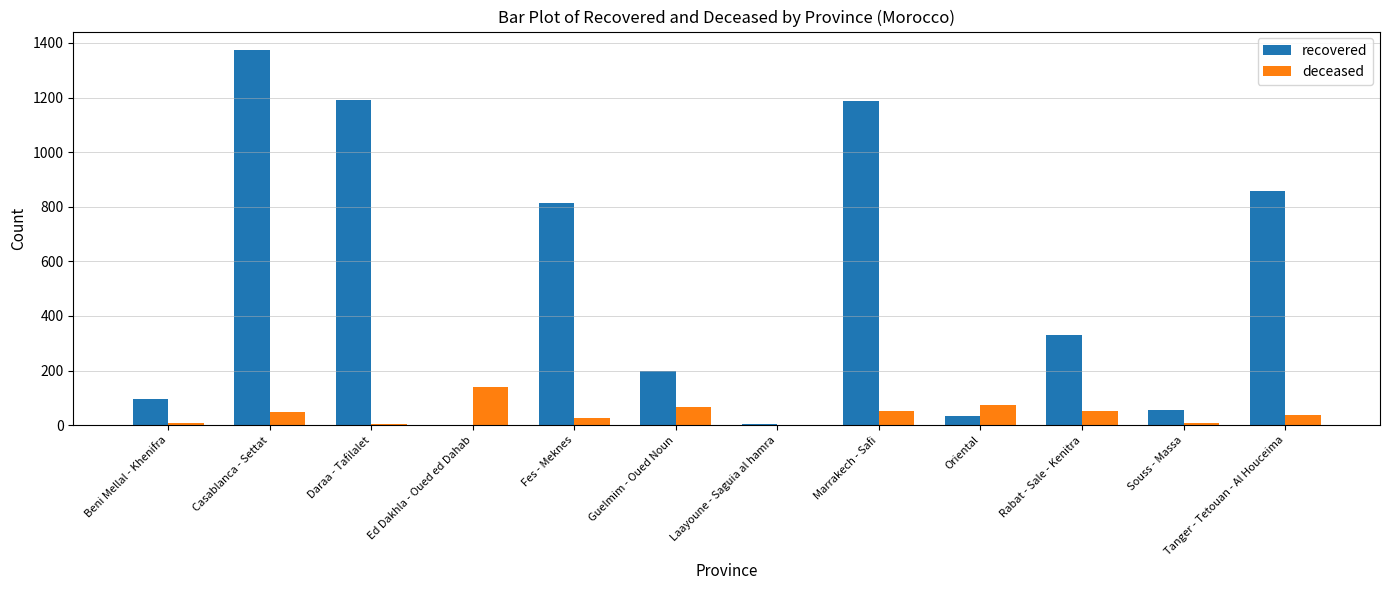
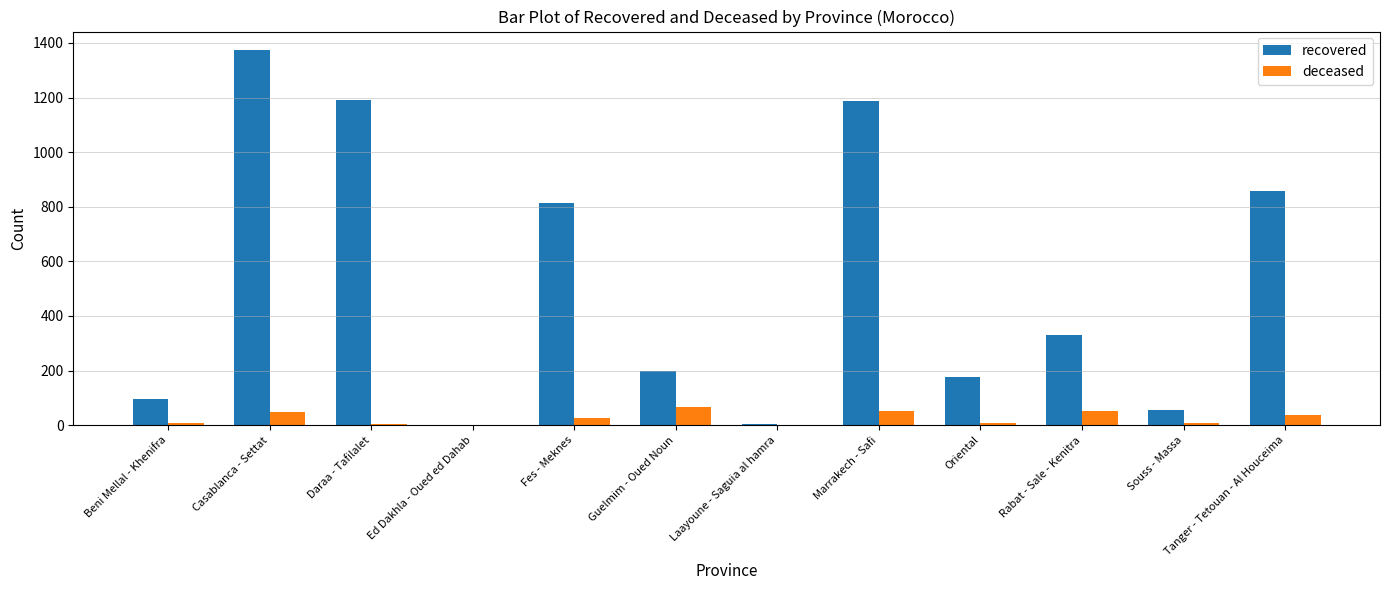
  {
    "recovered": {
      "Beni Mellal - Khenifra": 100,
      "Casablanca - Settat": 1370,
      "Daraa - Tafilalet": 1190,
      "Fes - Meknes": 810,
      "Guelmim - Oued Noun": 200,
      "Marrakech - Safi": 1190,
-     "Oriental": 30,
+     "Oriental": 180,
      "Rabat - Sale - Kenitra": 330,
      "Souss - Massa": 60,
      "Tanger - Tetouan - Al Houceima": 860
    },
    "deceased": {
      "Casablanca - Settat": 50,
-     "Ed Dakhla - Oued ed Dahab": 140,
+     "Ed Dakhla - Oued ed Dahab": 0,
      "Fes - Meknes": 30,
      "Guelmim - Oued Noun": 70,
      "Laayoune - Saguia al hamra": 0,
      "Marrakech - Safi": 50,
-     "Oriental": 80,
+     "Oriental": 10,
      "Rabat - Sale - Kenitra": 50,
      "Tanger - Tetouan - Al Houceima": 40
    }
  }
